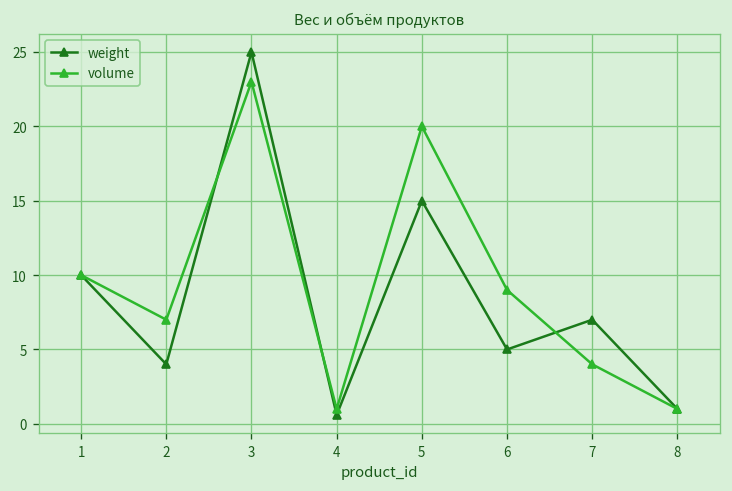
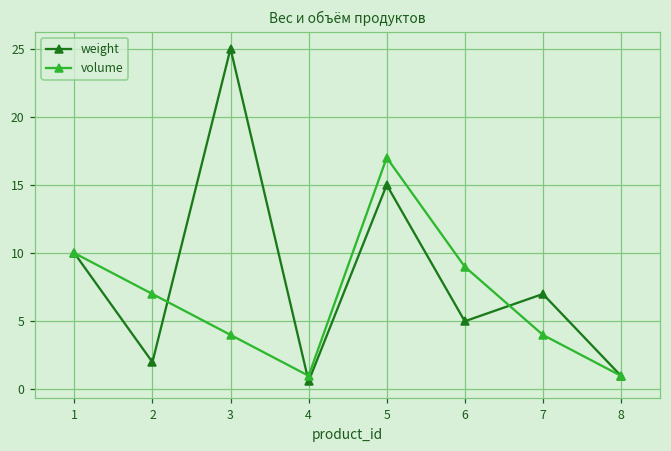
  {
    "weight": {
-     "2": 4,
+     "2": 2,
      "3": 25,
      "4": 0.6,
      "5": 15,
      "6": 5,
      "7": 7
    },
    "volume": {
      "2": 7,
-     "3": 23,
+     "3": 4,
      "4": 1,
-     "5": 20,
+     "5": 17,
      "6": 9,
      "7": 4
    }
  }
